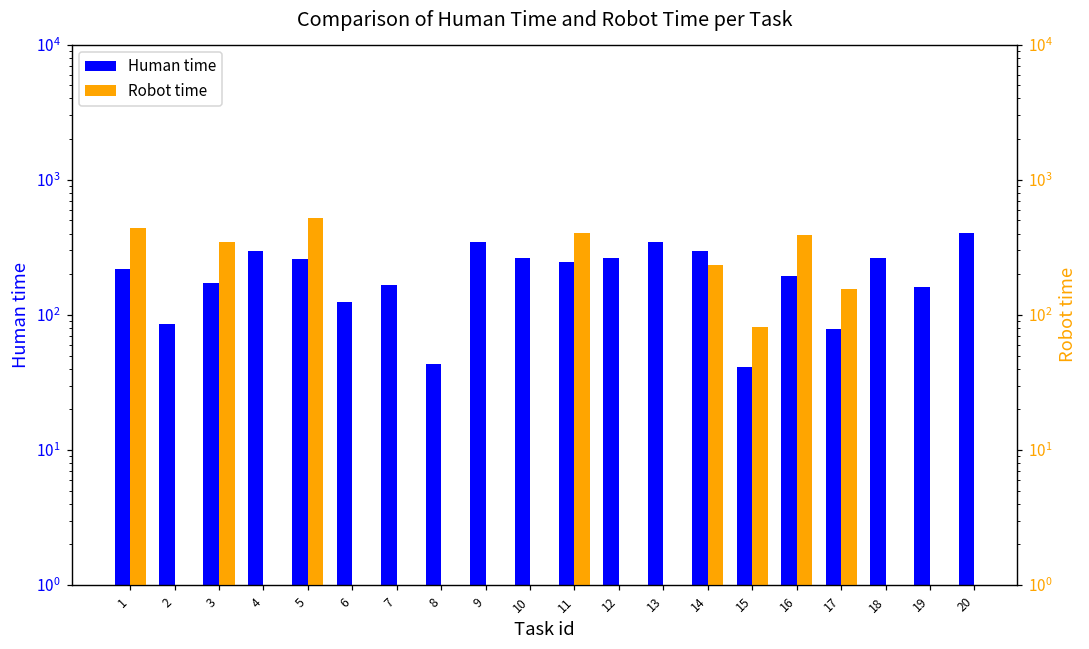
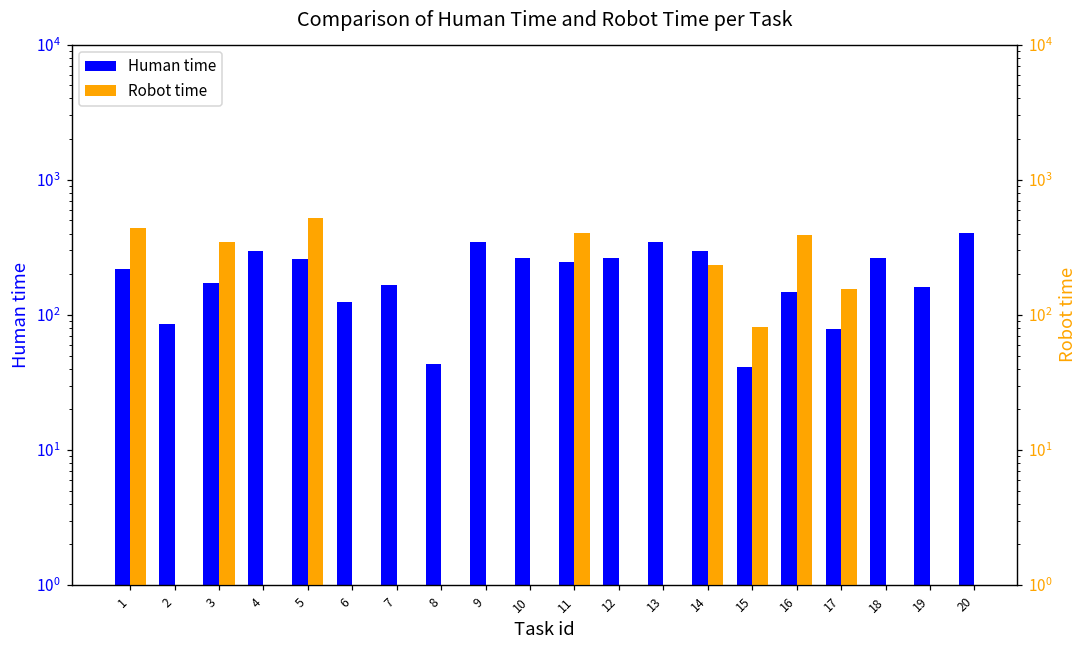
  {
    "Human time": {
      "1": 220,
      "2": 90,
      "3": 170,
      "4": 300,
      "5": 260,
      "6": 120,
      "7": 170,
      "8": 43,
      "9": 350,
      "10": 260,
      "11": 250,
      "12": 260,
      "13": 340,
      "14": 300,
      "15": 41,
-     "16": 190,
+     "16": 150,
      "17": 80,
      "18": 270,
      "19": 160,
      "20": 410
    }
  }
